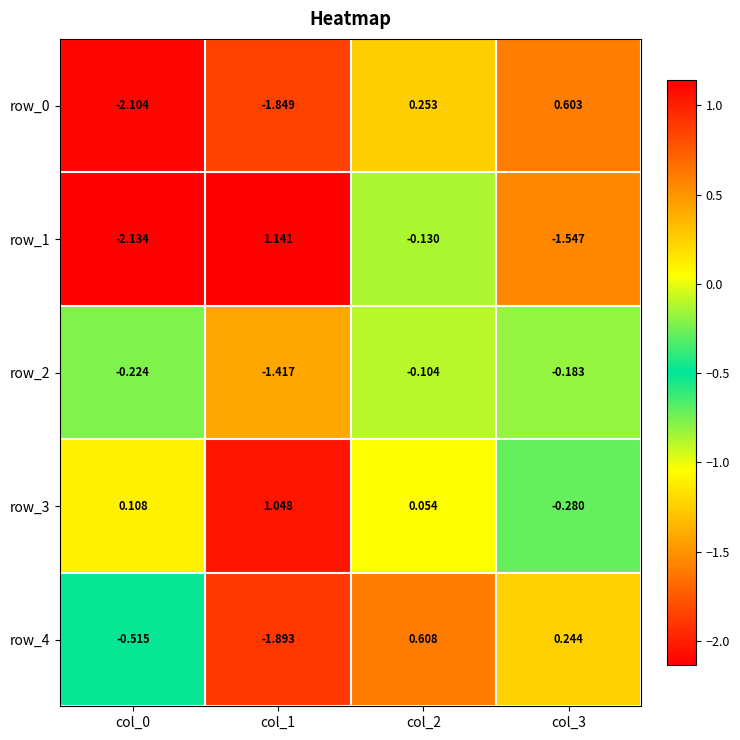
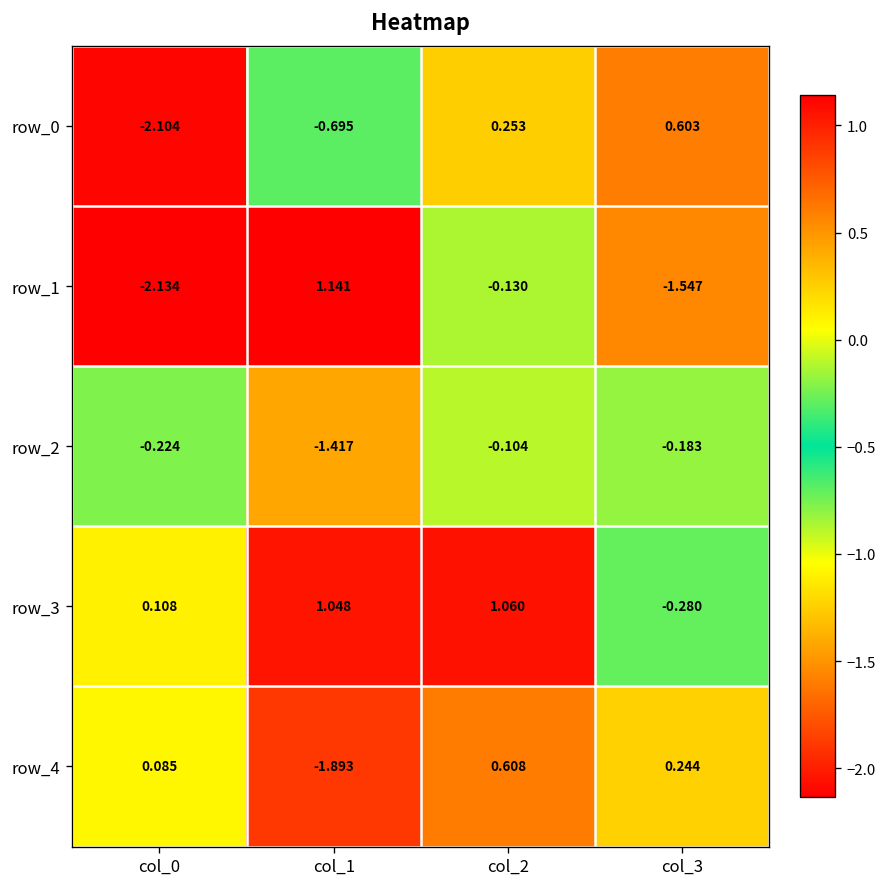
  {
    "row_0": {
      "col_0": -2.104,
-     "col_1": -1.849,
+     "col_1": -0.695,
      "col_2": 0.253,
      "col_3": 0.603
    },
    "row_1": {
      "col_0": -2.134,
      "col_1": 1.141,
      "col_2": -0.130,
      "col_3": -1.547
    },
    "row_2": {
      "col_0": -0.224,
      "col_1": -1.417,
      "col_2": -0.104,
      "col_3": -0.183
    },
    "row_3": {
      "col_0": 0.108,
      "col_1": 1.048,
-     "col_2": 0.054,
+     "col_2": 1.060,
      "col_3": -0.280
    },
    "row_4": {
-     "col_0": -0.515,
+     "col_0": 0.085,
      "col_1": -1.893,
      "col_2": 0.608,
      "col_3": 0.244
    }
  }
